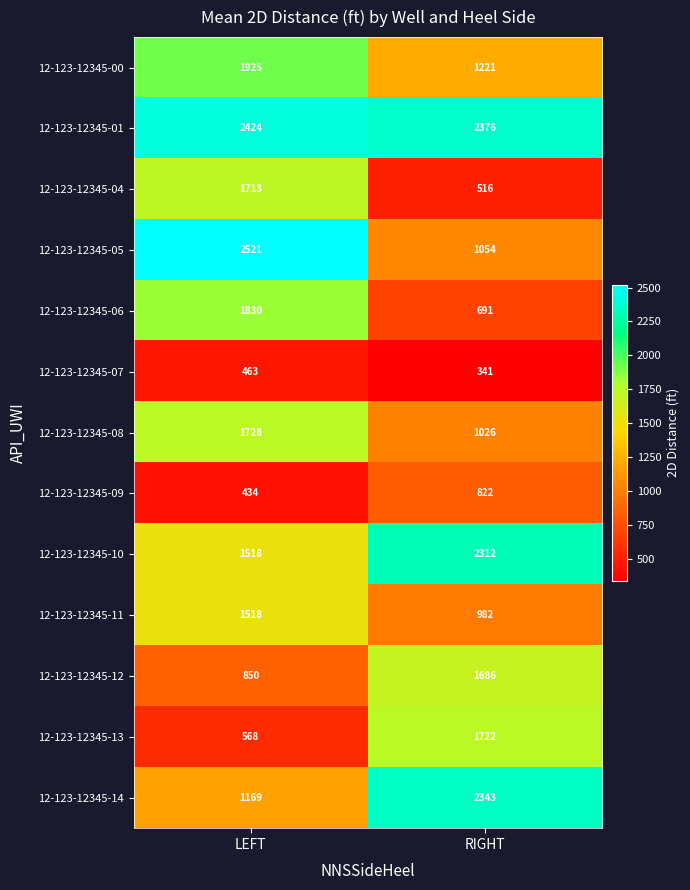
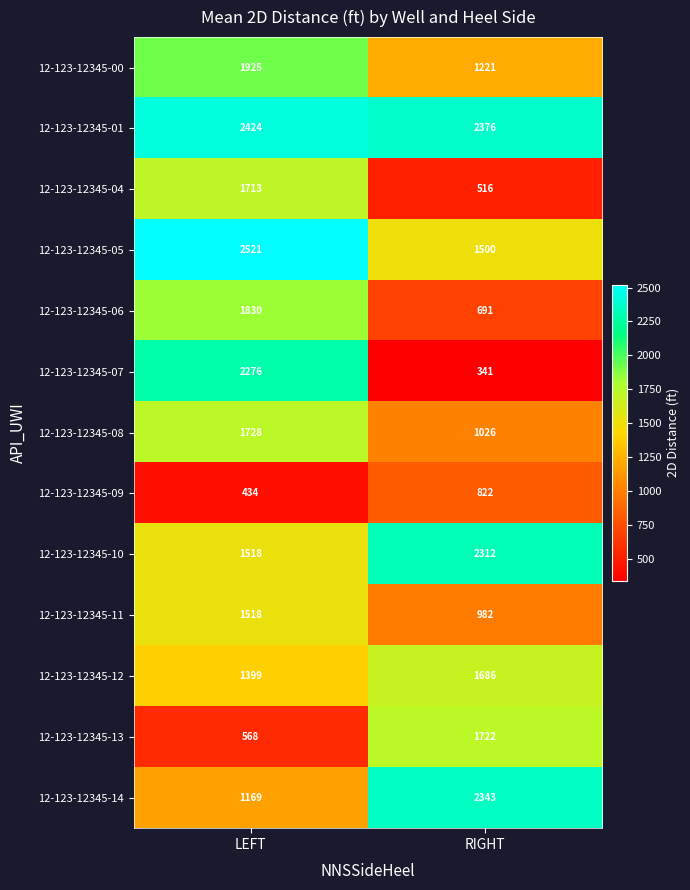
  {
    "12-123-12345-00": {
      "LEFT": 1925,
      "RIGHT": 1221
    },
    "12-123-12345-01": {
      "LEFT": 2424,
      "RIGHT": 2376
    },
    "12-123-12345-04": {
      "LEFT": 1713,
      "RIGHT": 516
    },
    "12-123-12345-05": {
      "LEFT": 2521,
-     "RIGHT": 1054
+     "RIGHT": 1500
    },
    "12-123-12345-06": {
      "LEFT": 1830,
      "RIGHT": 691
    },
    "12-123-12345-07": {
-     "LEFT": 463,
+     "LEFT": 2276,
      "RIGHT": 341
    },
    "12-123-12345-08": {
      "LEFT": 1728,
      "RIGHT": 1026
    },
    "12-123-12345-09": {
      "LEFT": 434,
      "RIGHT": 822
    },
    "12-123-12345-10": {
      "LEFT": 1518,
      "RIGHT": 2312
    },
    "12-123-12345-11": {
      "LEFT": 1518,
      "RIGHT": 982
    },
    "12-123-12345-12": {
-     "LEFT": 850,
+     "LEFT": 1399,
      "RIGHT": 1686
    },
    "12-123-12345-13": {
      "LEFT": 568,
      "RIGHT": 1722
    },
    "12-123-12345-14": {
      "LEFT": 1169,
      "RIGHT": 2343
    }
  }
